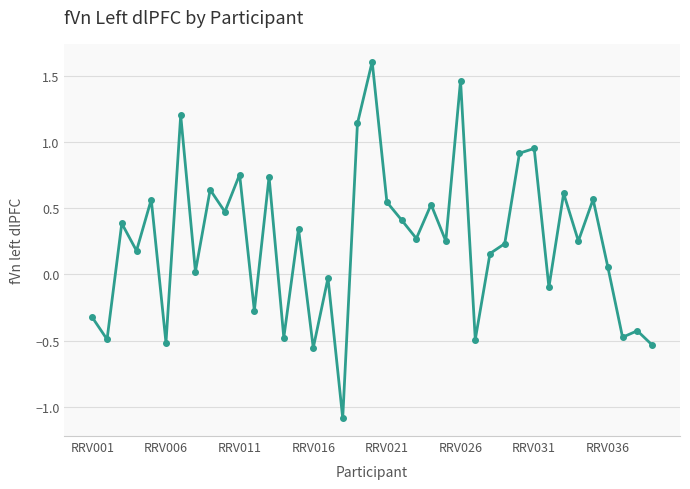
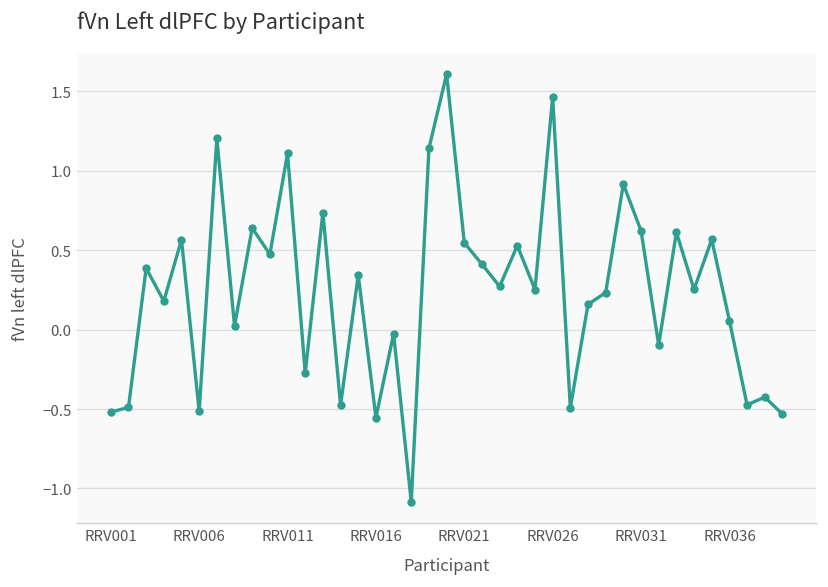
  {
-   "RRV001": -0.32,
+   "RRV001": -0.52,
    "RRV006": -0.52,
-   "RRV011": 0.76,
+   "RRV011": 1.11,
    "RRV016": -0.55,
    "RRV021": 0.55,
    "RRV026": 1.47,
-   "RRV031": 0.95,
+   "RRV031": 0.62,
    "RRV036": 0.06
  }
